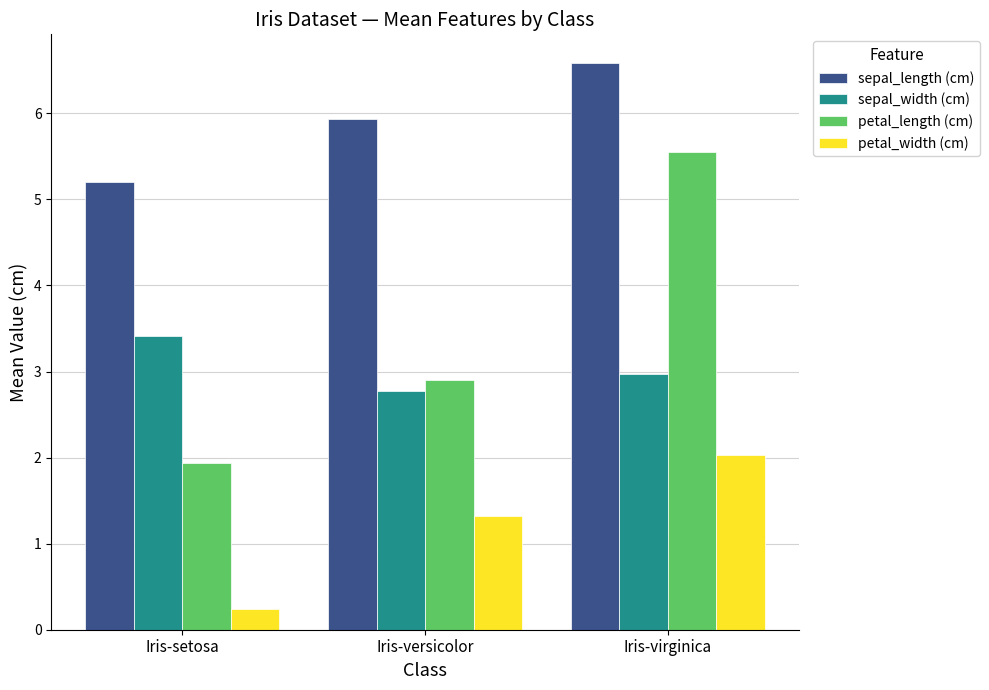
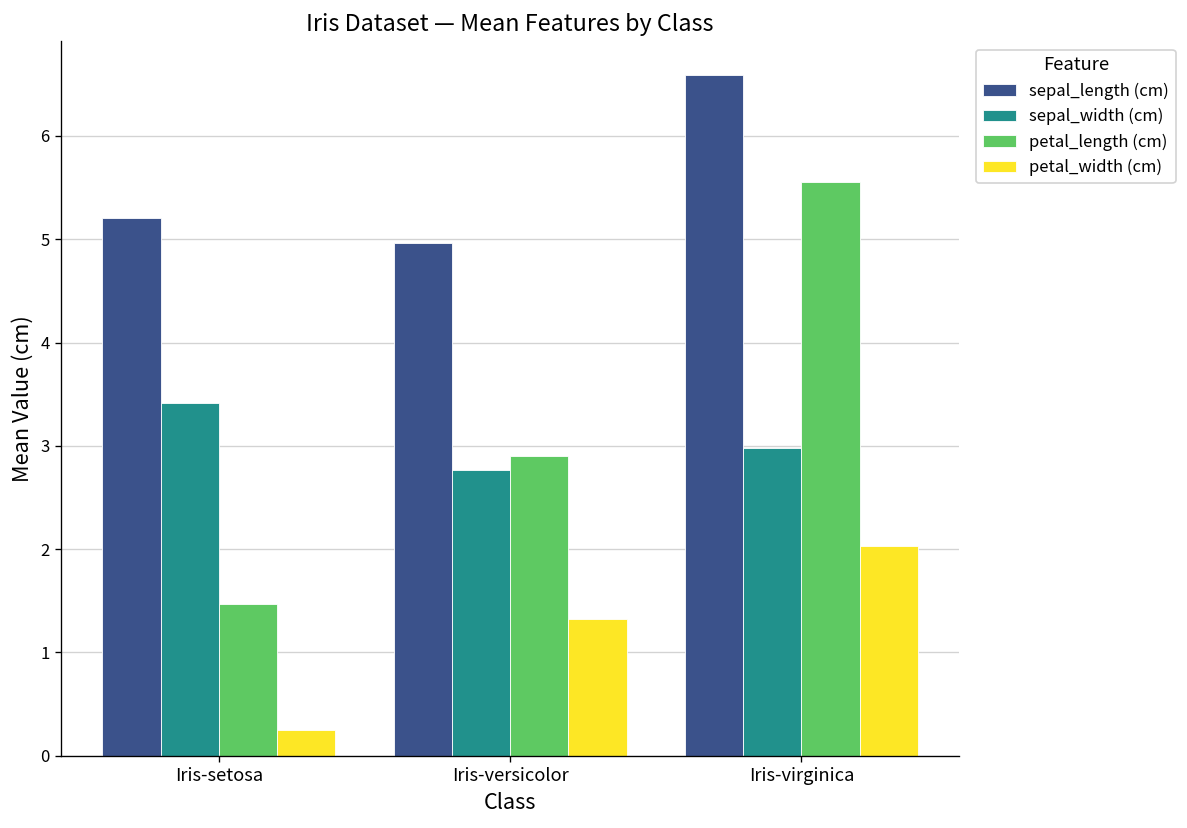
  {
    "sepal_length (cm)": {
      "Iris-setosa": 5.2,
-     "Iris-versicolor": 5.9,
+     "Iris-versicolor": 5.0,
      "Iris-virginica": 6.6
    },
    "sepal_width (cm)": {
      "Iris-setosa": 3.4,
      "Iris-versicolor": 2.8,
      "Iris-virginica": 3.0
    },
    "petal_length (cm)": {
-     "Iris-setosa": 1.9,
+     "Iris-setosa": 1.5,
      "Iris-versicolor": 2.9,
      "Iris-virginica": 5.6
    },
    "petal_width (cm)": {
      "Iris-setosa": 0.2,
      "Iris-versicolor": 1.3,
      "Iris-virginica": 2.0
    }
  }
